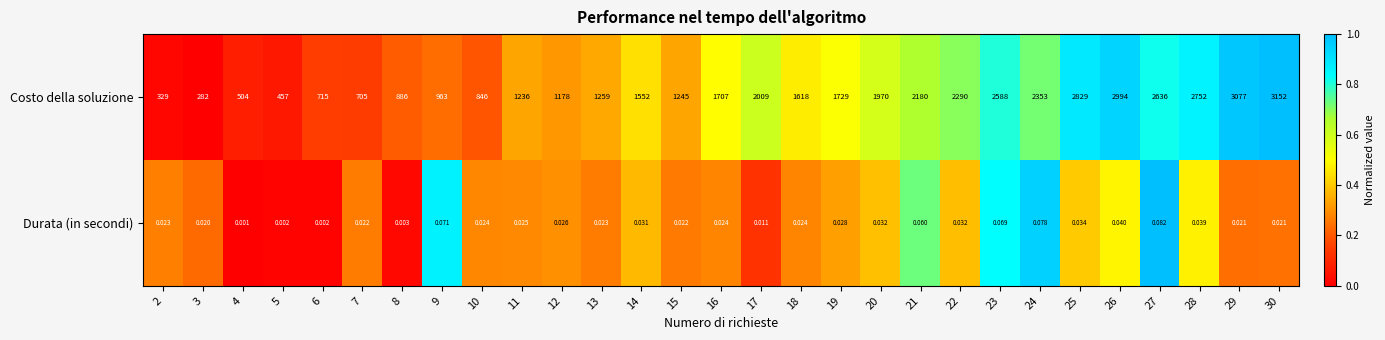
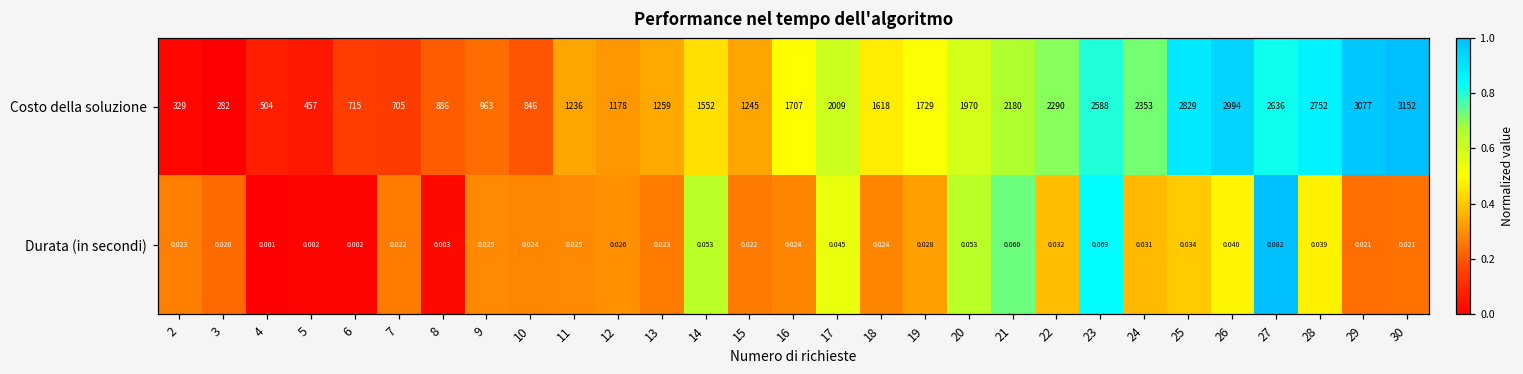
  {
    "Costo della soluzione": {
      "2": 329,
      "3": 282,
      "4": 504,
      "5": 457,
      "6": 715,
      "7": 705,
      "8": 886,
      "9": 963,
      "10": 846,
      "11": 1236,
      "12": 1178,
      "13": 1259,
      "14": 1552,
      "15": 1245,
      "16": 1707,
      "17": 2009,
      "18": 1618,
      "19": 1729,
      "20": 1970,
      "21": 2180,
      "22": 2290,
      "23": 2588,
      "24": 2353,
      "25": 2829,
      "26": 2994,
      "27": 2636,
      "28": 2752,
      "29": 3077,
      "30": 3152
    },
    "Durata (in secondi)": {
      "2": 0.023,
      "3": 0.020,
      "4": 0.001,
      "5": 0.002,
      "6": 0.002,
      "7": 0.022,
      "8": 0.003,
-     "9": 0.071,
+     "9": 0.025,
      "10": 0.024,
      "11": 0.025,
      "12": 0.026,
      "13": 0.023,
-     "14": 0.031,
+     "14": 0.053,
      "15": 0.022,
      "16": 0.024,
-     "17": 0.011,
+     "17": 0.045,
      "18": 0.024,
      "19": 0.028,
-     "20": 0.032,
+     "20": 0.053,
      "21": 0.060,
      "22": 0.032,
      "23": 0.069,
-     "24": 0.078,
+     "24": 0.031,
      "25": 0.034,
      "26": 0.040,
      "27": 0.082,
      "28": 0.039,
      "29": 0.021,
      "30": 0.021
    }
  }
